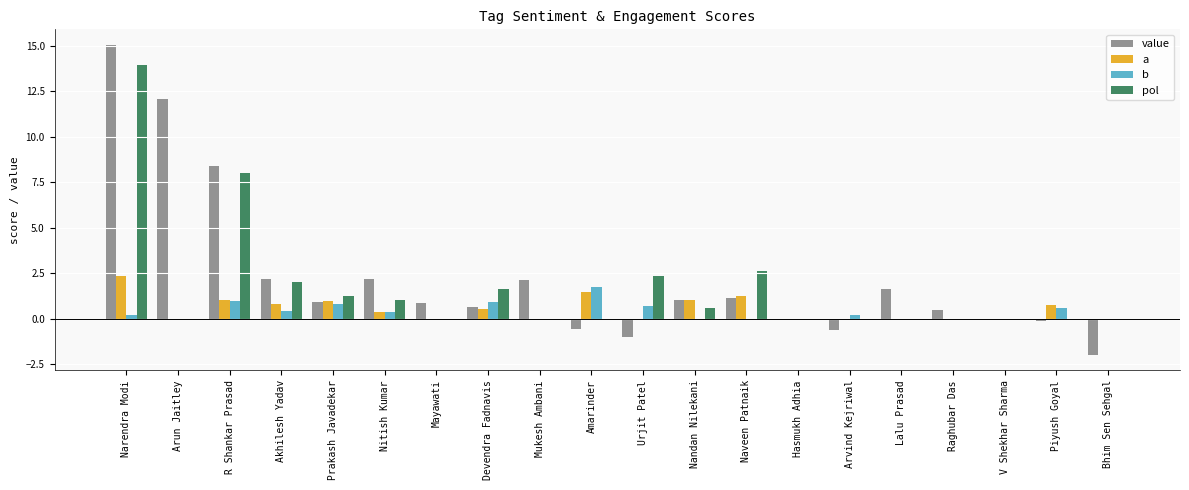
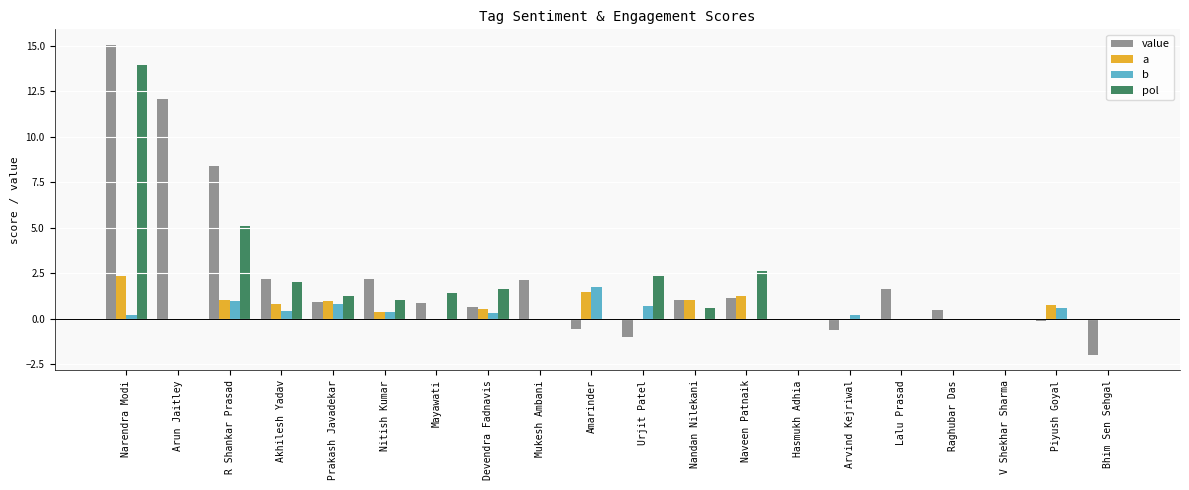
  {
    "value": {
      "Narendra Modi": 15.0,
      "Arun Jaitley": 12.1,
      "R Shankar Prasad": 8.4,
      "Akhilesh Yadav": 2.2,
      "Prakash Javadekar": 0.9,
      "Nitish Kumar": 2.2,
      "Mayawati": 0.9,
      "Devendra Fadnavis": 0.6,
      "Mukesh Ambani": 2.1,
      "Amarinder": -0.6,
      "Urjit Patel": -1.0,
      "Nandan Nilekani": 1.0,
      "Naveen Patnaik": 1.1,
      "Hasmukh Adhia": 0.0,
      "Arvind Kejriwal": -0.6,
      "Lalu Prasad": 1.6,
      "Raghubar Das": 0.5,
      "V Shekhar Sharma": 0.0,
      "Bhim Sen Sehgal": -2.0
    },
    "a": {
      "Narendra Modi": 2.3,
      "Arun Jaitley": 0.0,
      "R Shankar Prasad": 1.0,
      "Akhilesh Yadav": 0.8,
      "Prakash Javadekar": 1.0,
      "Nitish Kumar": 0.4,
      "Mayawati": 0.0,
      "Devendra Fadnavis": 0.5,
      "Mukesh Ambani": 0.0,
      "Amarinder": 1.5,
      "Urjit Patel": 0.0,
      "Nandan Nilekani": 1.0,
      "Naveen Patnaik": 1.3,
      "Hasmukh Adhia": 0.0,
      "Arvind Kejriwal": 0.0,
      "Lalu Prasad": 0.0,
      "Raghubar Das": 0.0,
      "V Shekhar Sharma": 0.0,
      "Piyush Goyal": 0.7,
      "Bhim Sen Sehgal": 0.0
    },
    "b": {
      "Narendra Modi": 0.2,
      "Arun Jaitley": 0.0,
      "R Shankar Prasad": 0.9,
      "Akhilesh Yadav": 0.4,
      "Prakash Javadekar": 0.8,
      "Nitish Kumar": 0.4,
      "Mayawati": 0.0,
-     "Devendra Fadnavis": 0.9,
+     "Devendra Fadnavis": 0.3,
      "Mukesh Ambani": 0.0,
      "Amarinder": 1.7,
      "Urjit Patel": 0.7,
      "Nandan Nilekani": 0.0,
      "Naveen Patnaik": 0.0,
      "Hasmukh Adhia": 0.0,
      "Arvind Kejriwal": 0.2,
      "Lalu Prasad": 0.0,
      "Raghubar Das": 0.0,
      "V Shekhar Sharma": 0.0,
      "Piyush Goyal": 0.6,
      "Bhim Sen Sehgal": 0.0
    },
    "pol": {
      "Narendra Modi": 14.0,
      "Arun Jaitley": 0.0,
-     "R Shankar Prasad": 8.0,
+     "R Shankar Prasad": 5.1,
      "Akhilesh Yadav": 2.0,
      "Prakash Javadekar": 1.2,
      "Nitish Kumar": 1.0,
-     "Mayawati": 0.0,
+     "Mayawati": 1.4,
      "Devendra Fadnavis": 1.6,
      "Mukesh Ambani": 0.0,
      "Amarinder": 0.0,
      "Urjit Patel": 2.3,
      "Nandan Nilekani": 0.6,
      "Naveen Patnaik": 2.6,
      "Hasmukh Adhia": 0.0,
      "Arvind Kejriwal": 0.0,
      "Lalu Prasad": 0.0,
      "Raghubar Das": 0.0,
      "V Shekhar Sharma": 0.0,
      "Piyush Goyal": 0.0,
      "Bhim Sen Sehgal": 0.0
    }
  }
